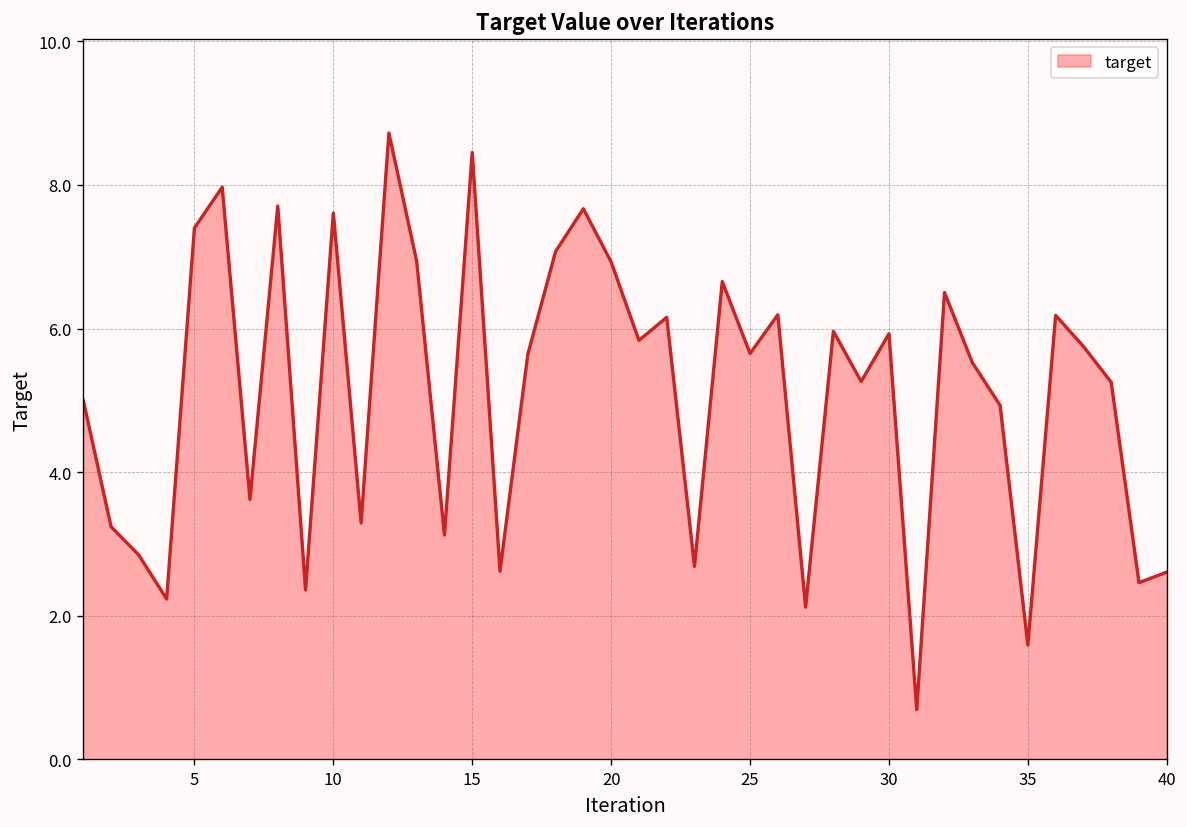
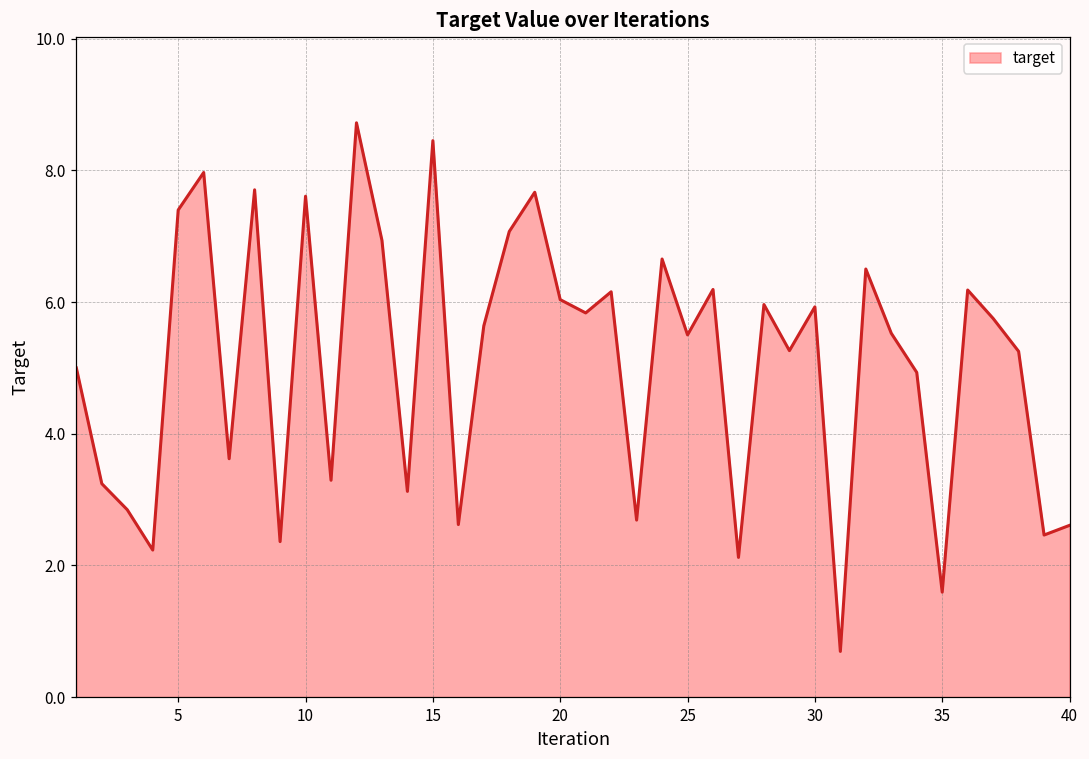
  {
    "5": 7.4,
    "10": 7.6,
    "15": 8.5,
-   "20": 6.9,
-   "25": 5.7,
+   "20": 6.0,
+   "25": 5.5,
    "30": 5.9,
    "35": 1.6,
    "40": 2.6
  }
